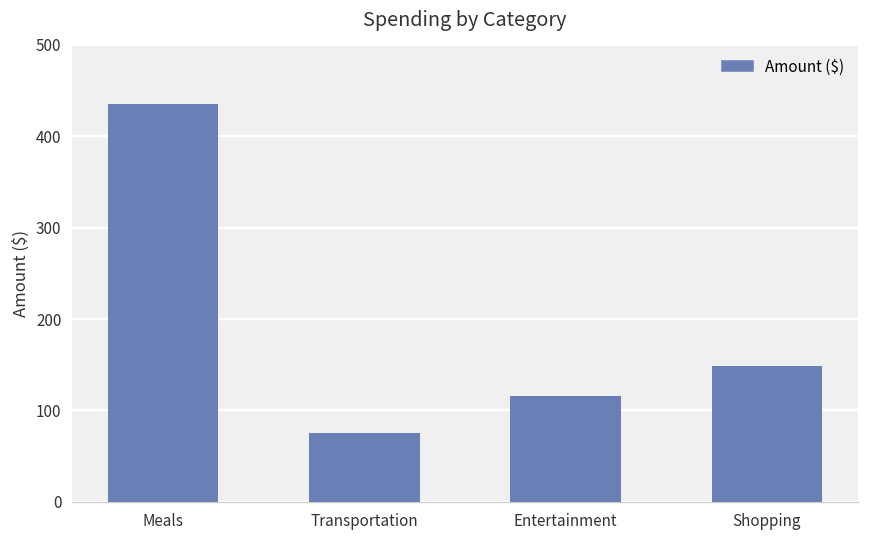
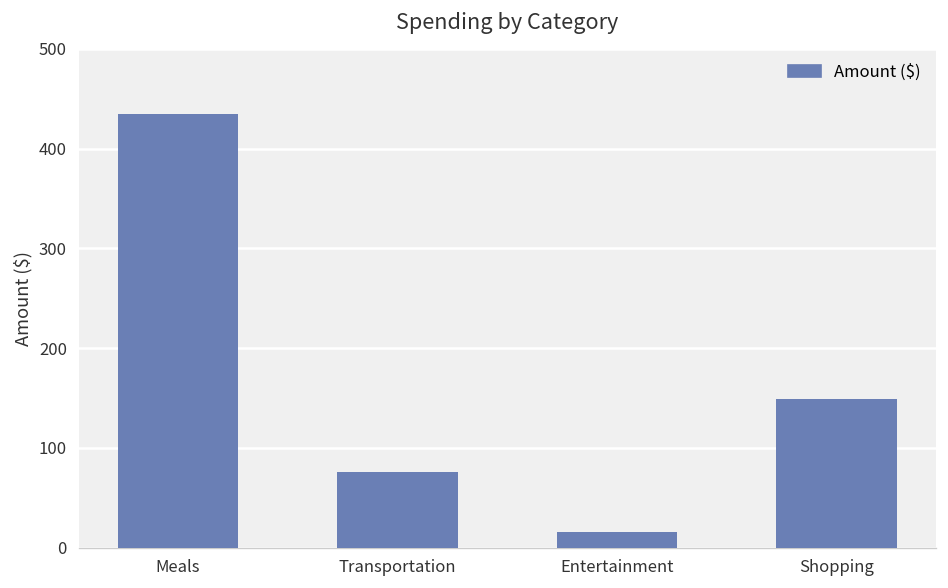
  {
    "Meals": 430,
    "Transportation": 80,
-   "Entertainment": 120,
+   "Entertainment": 20,
    "Shopping": 150
  }
